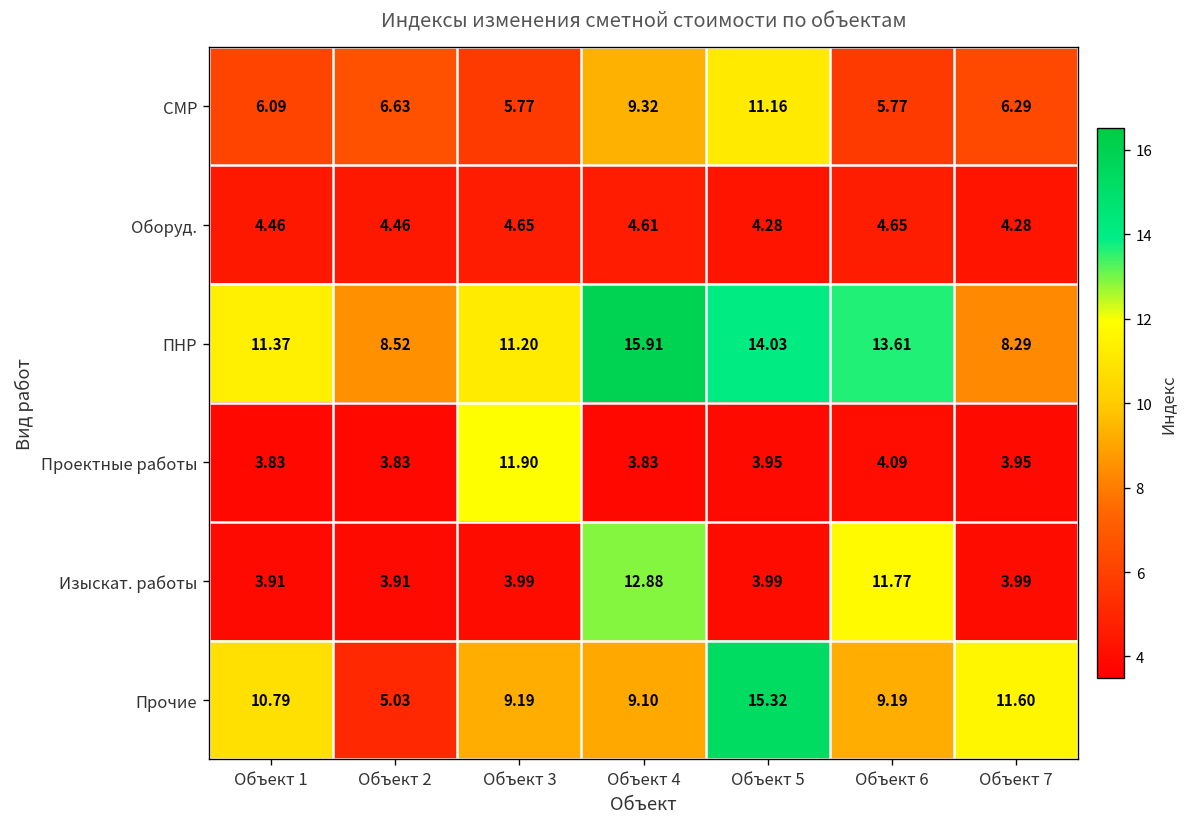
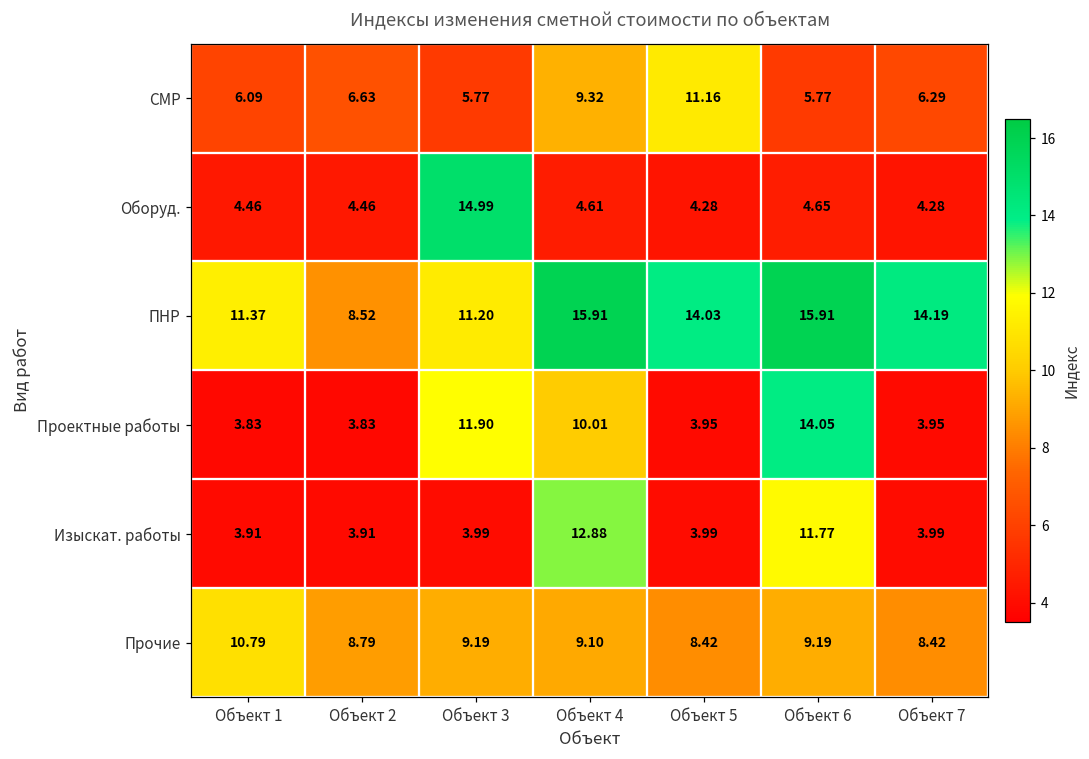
  {
    "СМР": {
      "Объект 1": 6.09,
      "Объект 2": 6.63,
      "Объект 3": 5.77,
      "Объект 4": 9.32,
      "Объект 5": 11.16,
      "Объект 6": 5.77,
      "Объект 7": 6.29
    },
    "Оборуд.": {
      "Объект 1": 4.46,
      "Объект 2": 4.46,
-     "Объект 3": 4.65,
+     "Объект 3": 14.99,
      "Объект 4": 4.61,
      "Объект 5": 4.28,
      "Объект 6": 4.65,
      "Объект 7": 4.28
    },
    "ПНР": {
      "Объект 1": 11.37,
      "Объект 2": 8.52,
      "Объект 3": 11.20,
      "Объект 4": 15.91,
      "Объект 5": 14.03,
-     "Объект 6": 13.61,
-     "Объект 7": 8.29
+     "Объект 6": 15.91,
+     "Объект 7": 14.19
    },
    "Проектные работы": {
      "Объект 1": 3.83,
      "Объект 2": 3.83,
      "Объект 3": 11.90,
-     "Объект 4": 3.83,
+     "Объект 4": 10.01,
      "Объект 5": 3.95,
-     "Объект 6": 4.09,
+     "Объект 6": 14.05,
      "Объект 7": 3.95
    },
    "Изыскат. работы": {
      "Объект 1": 3.91,
      "Объект 2": 3.91,
      "Объект 3": 3.99,
      "Объект 4": 12.88,
      "Объект 5": 3.99,
      "Объект 6": 11.77,
      "Объект 7": 3.99
    },
    "Прочие": {
      "Объект 1": 10.79,
-     "Объект 2": 5.03,
+     "Объект 2": 8.79,
      "Объект 3": 9.19,
      "Объект 4": 9.10,
-     "Объект 5": 15.32,
+     "Объект 5": 8.42,
      "Объект 6": 9.19,
-     "Объект 7": 11.60
+     "Объект 7": 8.42
    }
  }
